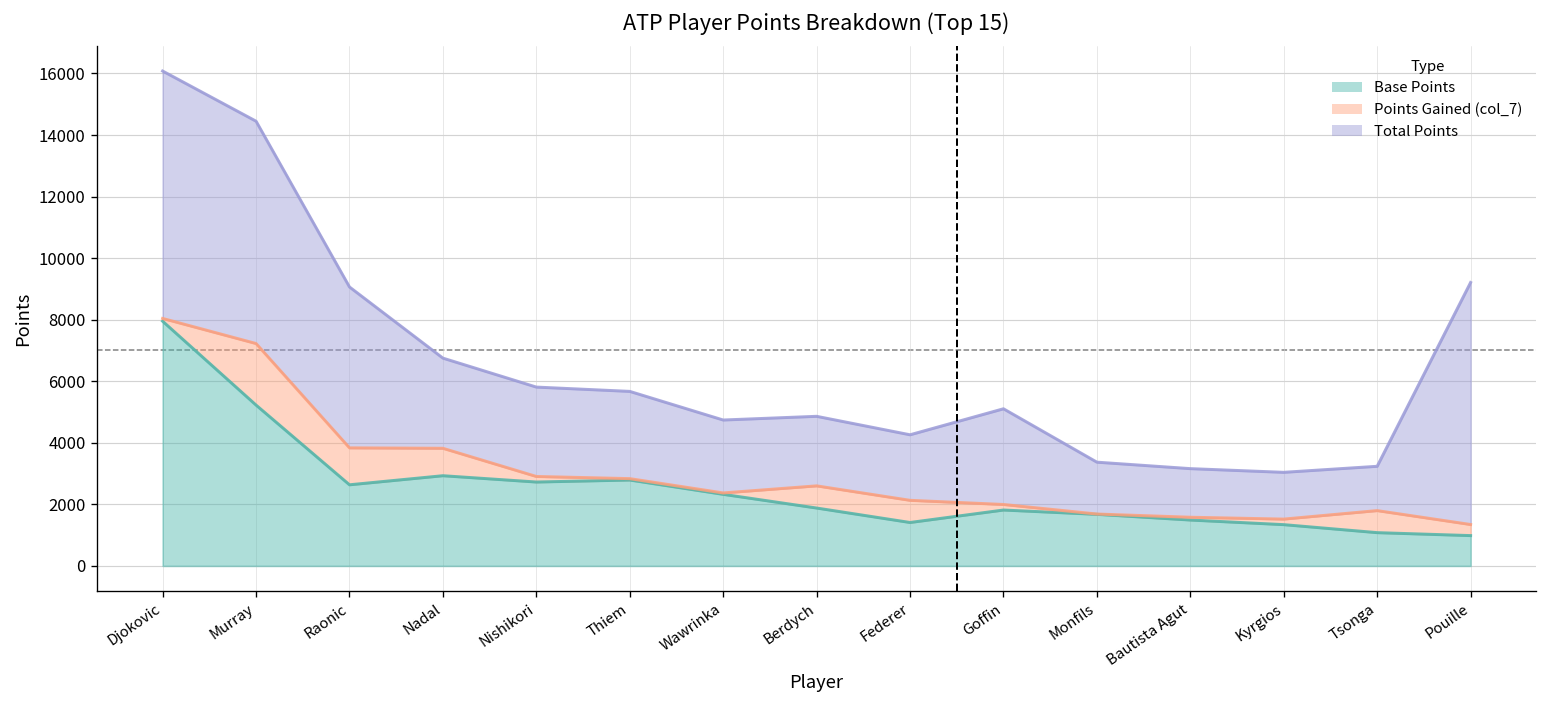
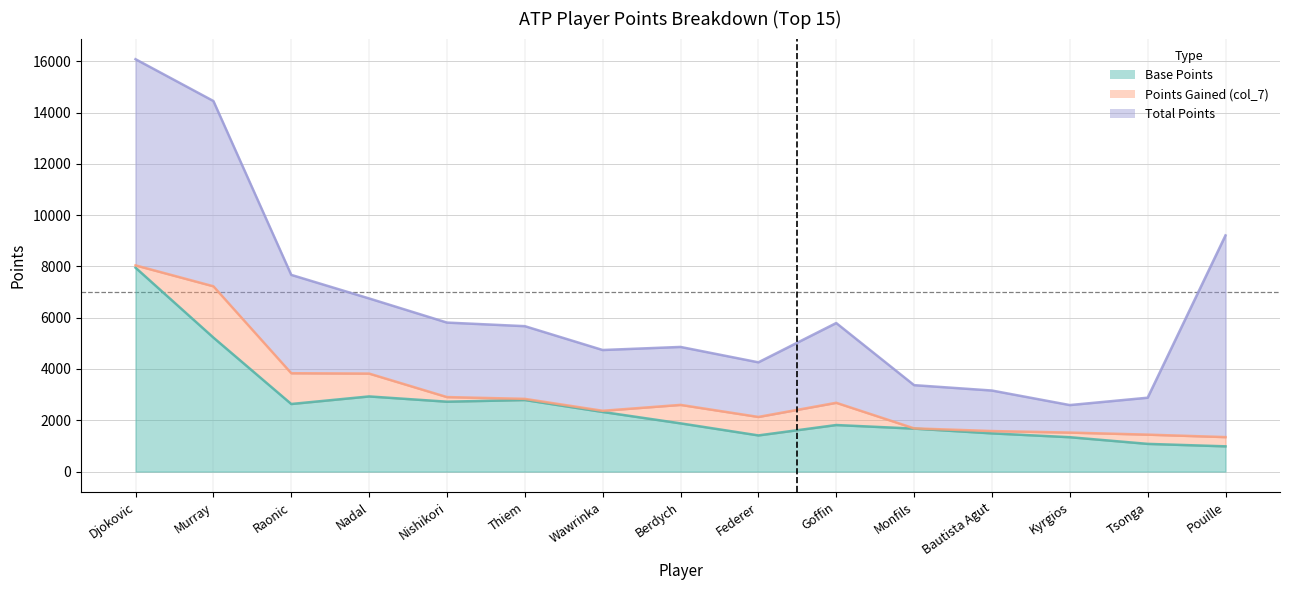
  {
    "Base Points": {
      "Murray": 5200,
      "Raonic": 2600,
      "Nadal": 2900,
      "Nishikori": 2700,
      "Berdych": 1900,
      "Federer": 1400,
      "Goffin": 1800,
      "Kyrgios": 1300,
      "Tsonga": 1100,
      "Pouille": 1000
    },
    "Points Gained (col_7)": {
      "Murray": 2000,
      "Raonic": 1200,
      "Nadal": 900,
      "Nishikori": 200,
      "Berdych": 700,
      "Federer": 700,
-     "Goffin": 200,
+     "Goffin": 900,
      "Kyrgios": 200,
-     "Tsonga": 700,
+     "Tsonga": 400,
      "Pouille": 400
    },
    "Total Points": {
      "Djokovic": 8000,
      "Murray": 7200,
-     "Raonic": 5200,
+     "Raonic": 3800,
      "Nadal": 2900,
      "Nishikori": 2900,
      "Thiem": 2800,
      "Wawrinka": 2400,
      "Berdych": 2300,
      "Federer": 2100,
      "Goffin": 3100,
      "Monfils": 1700,
      "Bautista Agut": 1600,
-     "Kyrgios": 1500,
+     "Kyrgios": 1100,
      "Tsonga": 1400,
      "Pouille": 7900
    }
  }
